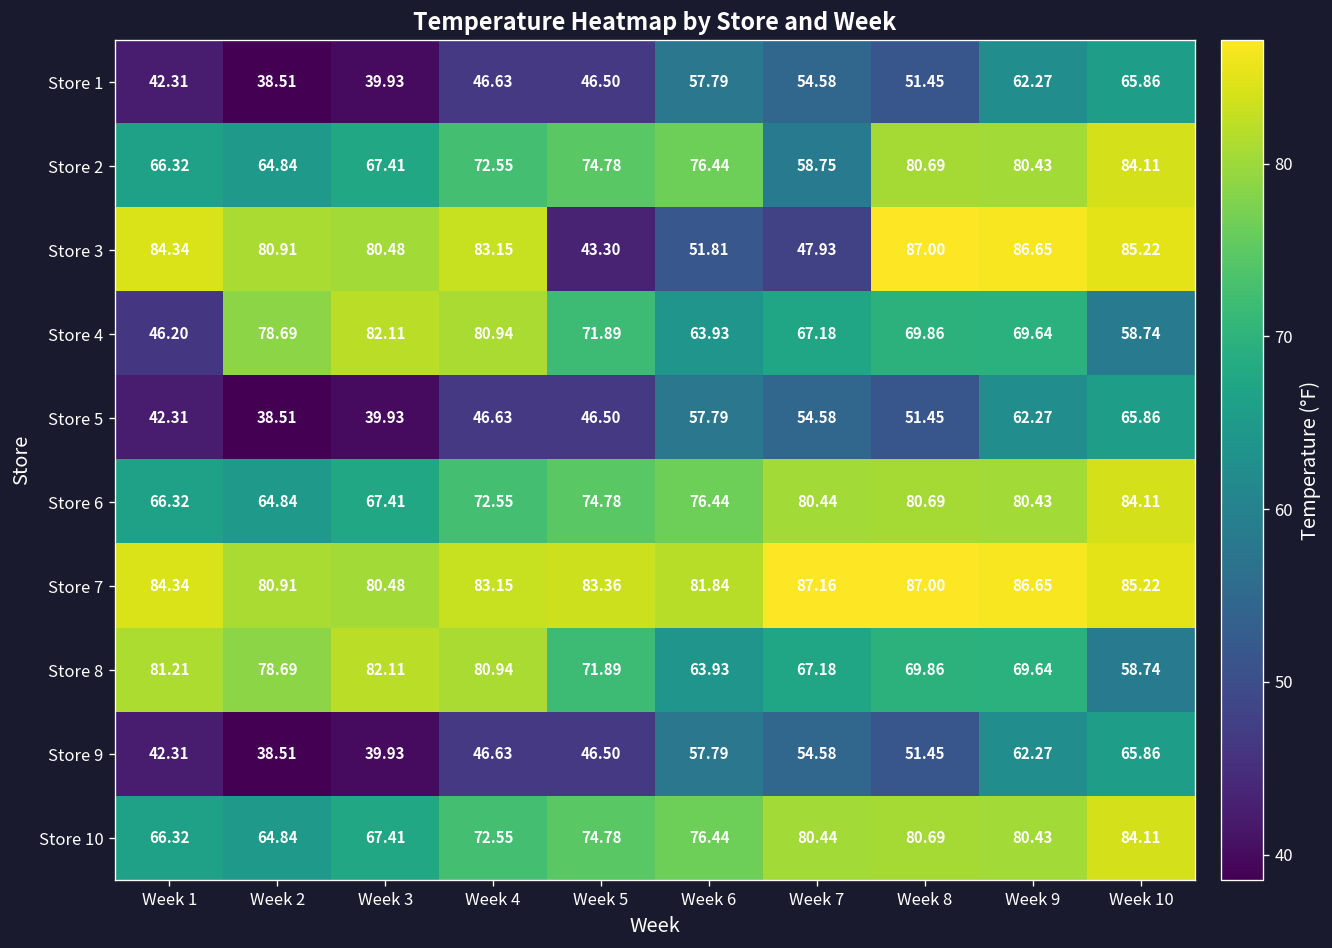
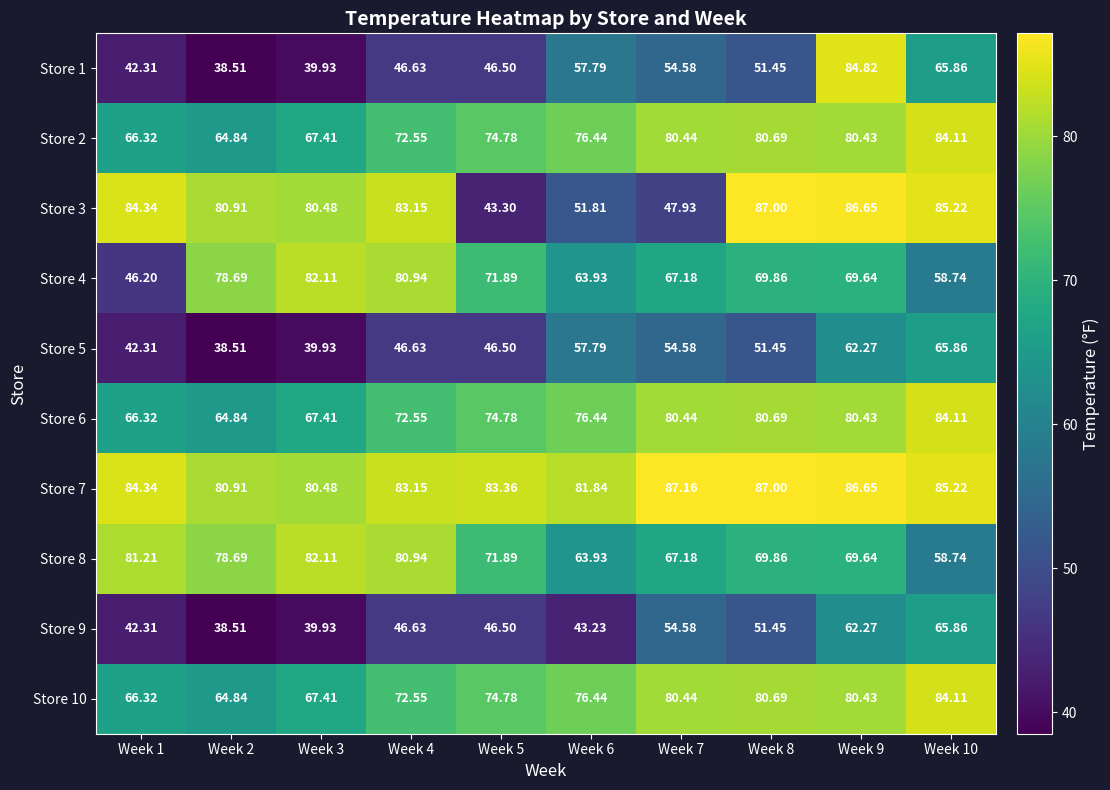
  {
    "Store 1": {
      "Week 1": 42.31,
      "Week 2": 38.51,
      "Week 3": 39.93,
      "Week 4": 46.63,
      "Week 5": 46.50,
      "Week 6": 57.79,
      "Week 7": 54.58,
      "Week 8": 51.45,
-     "Week 9": 62.27,
+     "Week 9": 84.82,
      "Week 10": 65.86
    },
    "Store 2": {
      "Week 1": 66.32,
      "Week 2": 64.84,
      "Week 3": 67.41,
      "Week 4": 72.55,
      "Week 5": 74.78,
      "Week 6": 76.44,
-     "Week 7": 58.75,
+     "Week 7": 80.44,
      "Week 8": 80.69,
      "Week 9": 80.43,
      "Week 10": 84.11
    },
    "Store 3": {
      "Week 1": 84.34,
      "Week 2": 80.91,
      "Week 3": 80.48,
      "Week 4": 83.15,
      "Week 5": 43.30,
      "Week 6": 51.81,
      "Week 7": 47.93,
      "Week 8": 87.00,
      "Week 9": 86.65,
      "Week 10": 85.22
    },
    "Store 4": {
      "Week 1": 46.20,
      "Week 2": 78.69,
      "Week 3": 82.11,
      "Week 4": 80.94,
      "Week 5": 71.89,
      "Week 6": 63.93,
      "Week 7": 67.18,
      "Week 8": 69.86,
      "Week 9": 69.64,
      "Week 10": 58.74
    },
    "Store 5": {
      "Week 1": 42.31,
      "Week 2": 38.51,
      "Week 3": 39.93,
      "Week 4": 46.63,
      "Week 5": 46.50,
      "Week 6": 57.79,
      "Week 7": 54.58,
      "Week 8": 51.45,
      "Week 9": 62.27,
      "Week 10": 65.86
    },
    "Store 6": {
      "Week 1": 66.32,
      "Week 2": 64.84,
      "Week 3": 67.41,
      "Week 4": 72.55,
      "Week 5": 74.78,
      "Week 6": 76.44,
      "Week 7": 80.44,
      "Week 8": 80.69,
      "Week 9": 80.43,
      "Week 10": 84.11
    },
    "Store 7": {
      "Week 1": 84.34,
      "Week 2": 80.91,
      "Week 3": 80.48,
      "Week 4": 83.15,
      "Week 5": 83.36,
      "Week 6": 81.84,
      "Week 7": 87.16,
      "Week 8": 87.00,
      "Week 9": 86.65,
      "Week 10": 85.22
    },
    "Store 8": {
      "Week 1": 81.21,
      "Week 2": 78.69,
      "Week 3": 82.11,
      "Week 4": 80.94,
      "Week 5": 71.89,
      "Week 6": 63.93,
      "Week 7": 67.18,
      "Week 8": 69.86,
      "Week 9": 69.64,
      "Week 10": 58.74
    },
    "Store 9": {
      "Week 1": 42.31,
      "Week 2": 38.51,
      "Week 3": 39.93,
      "Week 4": 46.63,
      "Week 5": 46.50,
-     "Week 6": 57.79,
+     "Week 6": 43.23,
      "Week 7": 54.58,
      "Week 8": 51.45,
      "Week 9": 62.27,
      "Week 10": 65.86
    },
    "Store 10": {
      "Week 1": 66.32,
      "Week 2": 64.84,
      "Week 3": 67.41,
      "Week 4": 72.55,
      "Week 5": 74.78,
      "Week 6": 76.44,
      "Week 7": 80.44,
      "Week 8": 80.69,
      "Week 9": 80.43,
      "Week 10": 84.11
    }
  }
